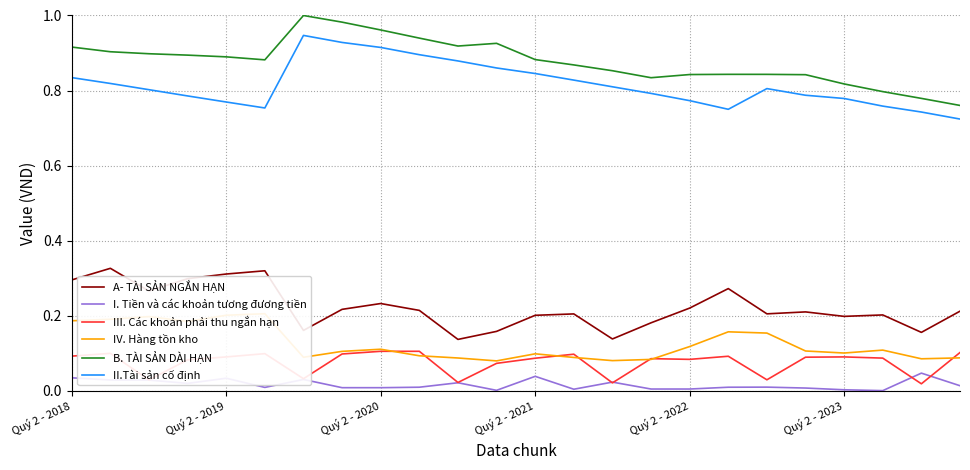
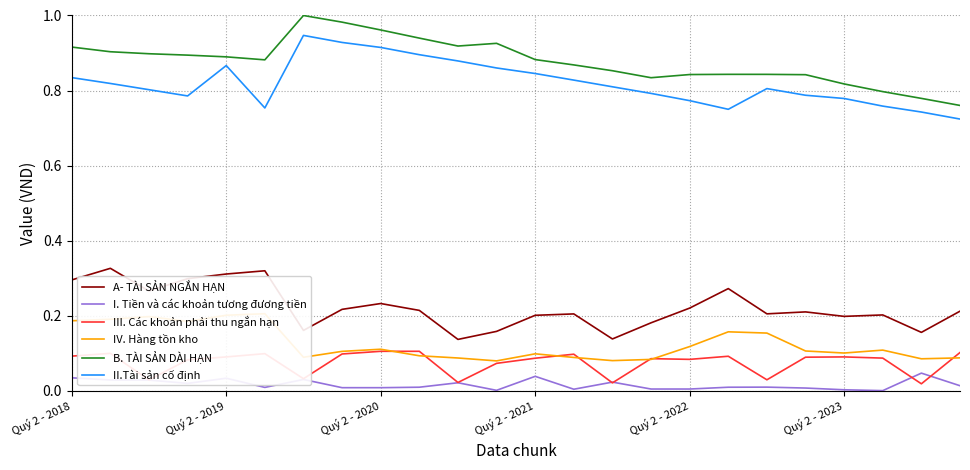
  {
    "A- TÀI SẢN NGẮN HẠN": {
      "Quý 2 - 2018": 0.30,
      "Quý 2 - 2019": 0.31,
      "Quý 2 - 2020": 0.23,
      "Quý 2 - 2021": 0.20,
      "Quý 2 - 2022": 0.22,
      "Quý 2 - 2023": 0.20
    },
    "I. Tiền và các khoản tương đương tiền": {
      "Quý 2 - 2018": 0.03,
      "Quý 2 - 2020": 0.01,
      "Quý 2 - 2021": 0.04,
      "Quý 2 - 2022": 0.00,
      "Quý 2 - 2023": 0.00
    },
    "III. Các khoản phải thu ngắn hạn": {
      "Quý 2 - 2018": 0.09,
      "Quý 2 - 2021": 0.09,
      "Quý 2 - 2022": 0.08,
      "Quý 2 - 2023": 0.09
    },
    "IV. Hàng tồn kho": {
      "Quý 2 - 2018": 0.19,
      "Quý 2 - 2021": 0.10,
      "Quý 2 - 2022": 0.12,
      "Quý 2 - 2023": 0.10
    },
    "B. TÀI SẢN DÀI HẠN": {
      "Quý 2 - 2018": 0.92,
      "Quý 2 - 2019": 0.89,
      "Quý 2 - 2020": 0.96,
      "Quý 2 - 2021": 0.88,
      "Quý 2 - 2022": 0.84,
      "Quý 2 - 2023": 0.82
    },
    "II.Tài sản cố định": {
      "Quý 2 - 2018": 0.83,
-     "Quý 2 - 2019": 0.77,
+     "Quý 2 - 2019": 0.87,
      "Quý 2 - 2020": 0.91,
      "Quý 2 - 2021": 0.85,
      "Quý 2 - 2022": 0.77,
      "Quý 2 - 2023": 0.78
    }
  }
